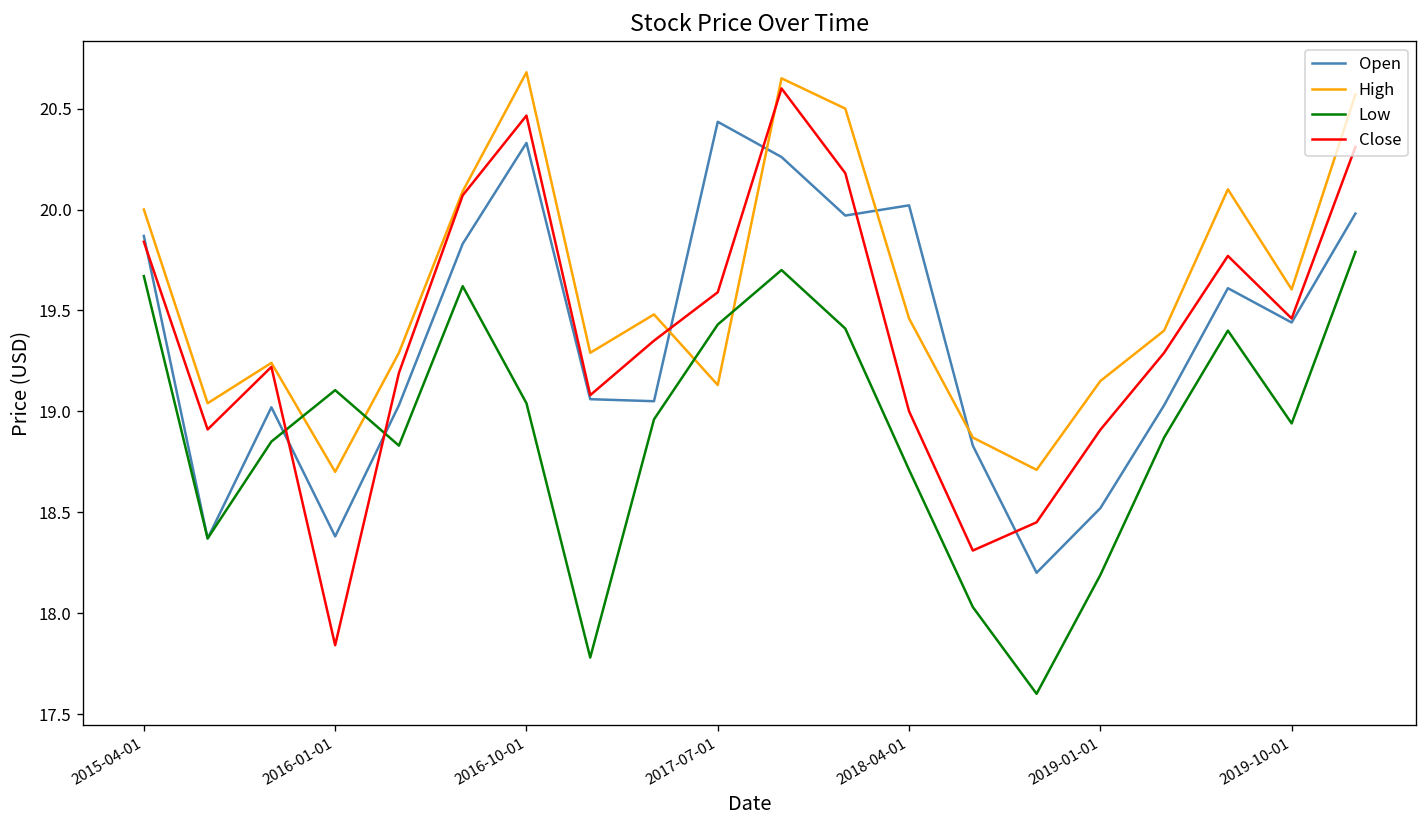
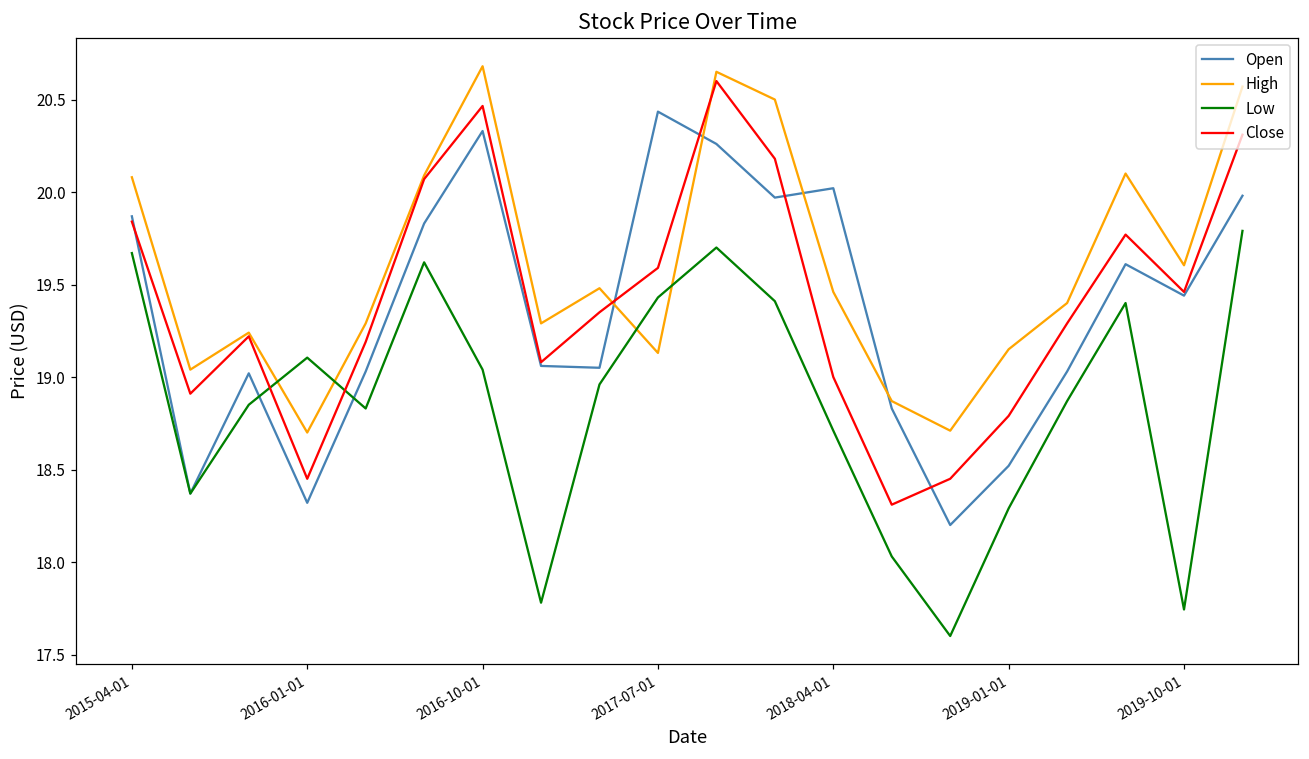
  {
    "Open": {
      "2015-04-01": 19.87,
-     "2016-01-01": 18.38,
+     "2016-01-01": 18.32,
      "2016-10-01": 20.33,
      "2017-07-01": 20.43,
      "2018-04-01": 20.02,
      "2019-01-01": 18.52,
      "2019-10-01": 19.44
    },
    "High": {
-     "2015-04-01": 20.00,
+     "2015-04-01": 20.08,
      "2016-01-01": 18.70,
      "2016-10-01": 20.68,
      "2017-07-01": 19.13,
      "2018-04-01": 19.46,
      "2019-01-01": 19.15,
      "2019-10-01": 19.60
    },
    "Low": {
      "2015-04-01": 19.67,
      "2016-01-01": 19.10,
      "2016-10-01": 19.04,
      "2017-07-01": 19.43,
      "2018-04-01": 18.71,
-     "2019-01-01": 18.19,
-     "2019-10-01": 18.94
+     "2019-01-01": 18.29,
+     "2019-10-01": 17.74
    },
    "Close": {
      "2015-04-01": 19.84,
-     "2016-01-01": 17.84,
+     "2016-01-01": 18.45,
      "2016-10-01": 20.47,
      "2017-07-01": 19.59,
      "2018-04-01": 19.00,
-     "2019-01-01": 18.91,
+     "2019-01-01": 18.79,
      "2019-10-01": 19.46
    }
  }
